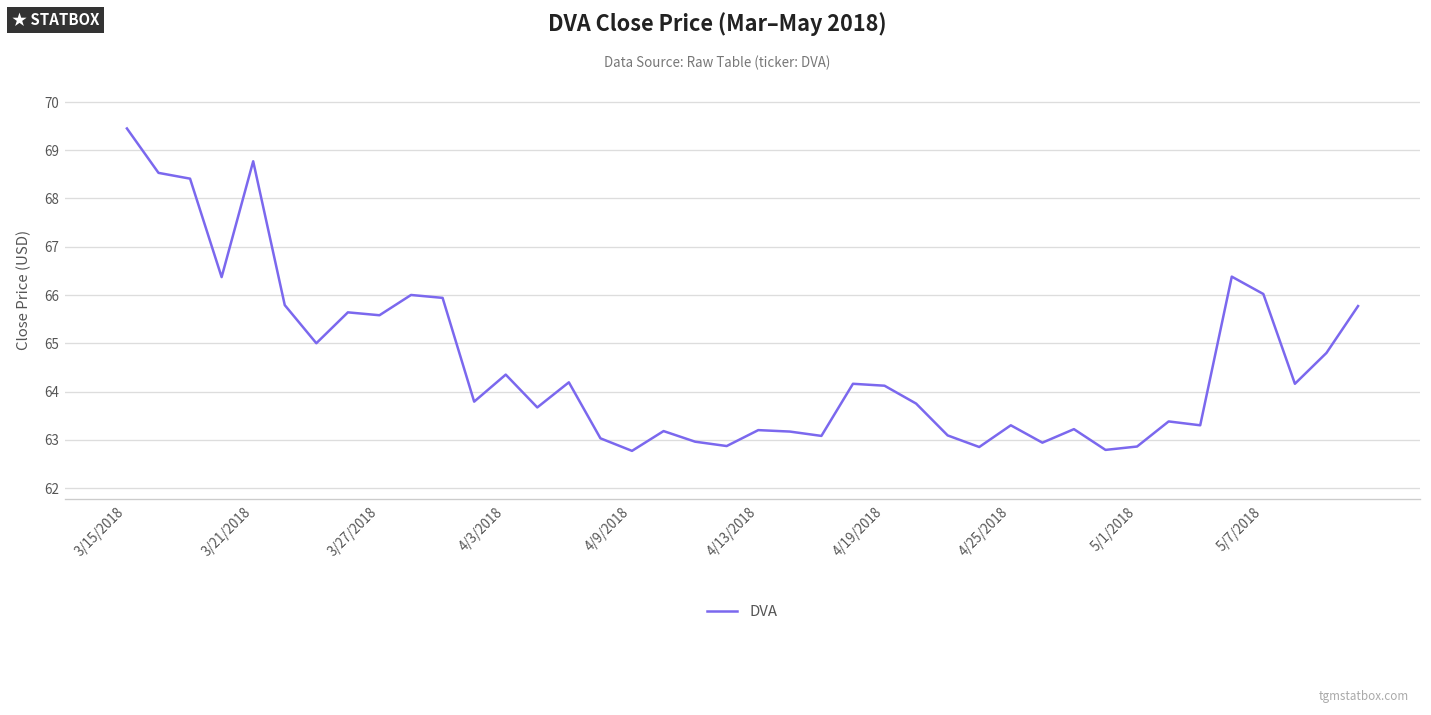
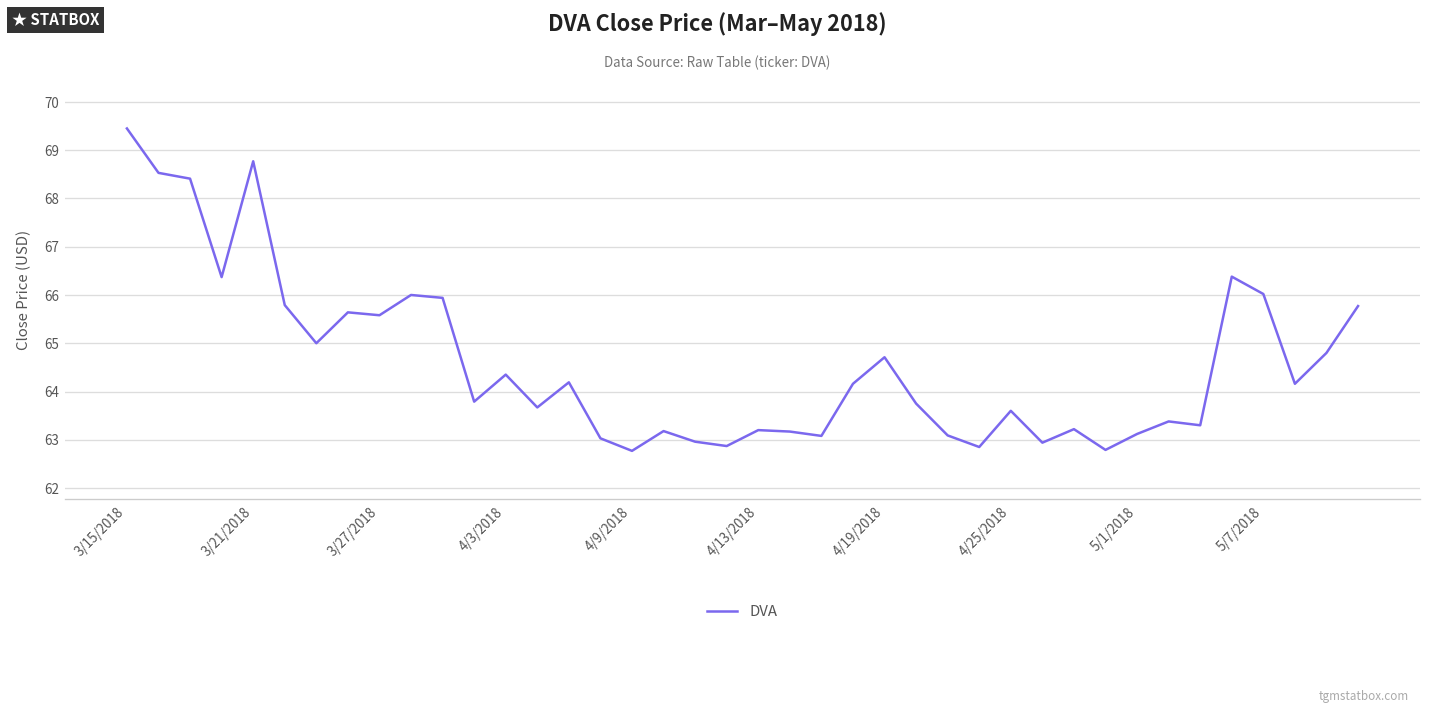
  {
    "3/15/2018": 69.5,
    "3/21/2018": 68.8,
    "3/27/2018": 65.6,
    "4/3/2018": 64.4,
    "4/9/2018": 62.8,
    "4/13/2018": 63.2,
-   "4/19/2018": 64.1,
-   "4/25/2018": 63.3,
-   "5/1/2018": 62.9,
+   "4/19/2018": 64.7,
+   "4/25/2018": 63.6,
+   "5/1/2018": 63.1,
    "5/7/2018": 66.0
  }
